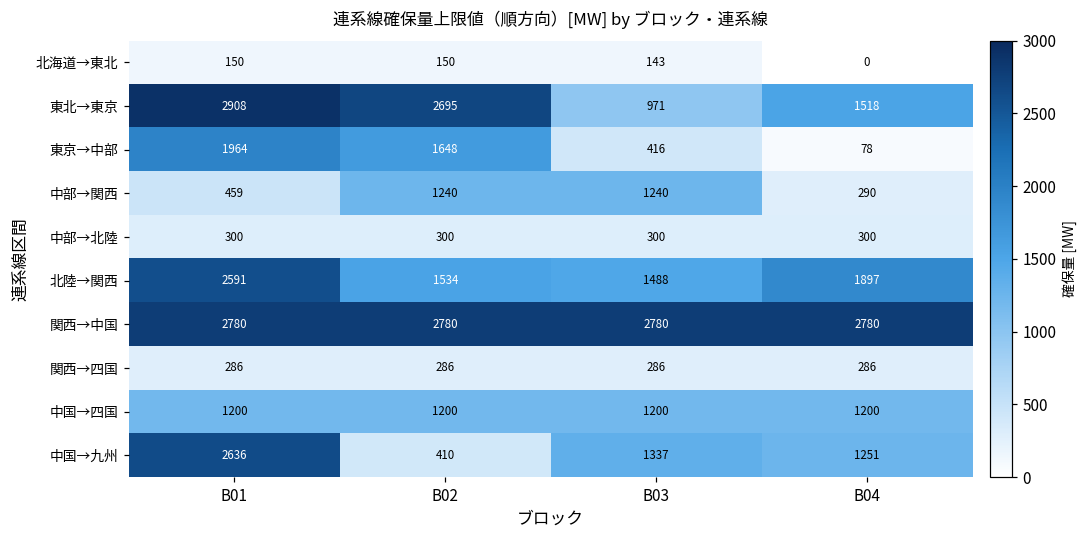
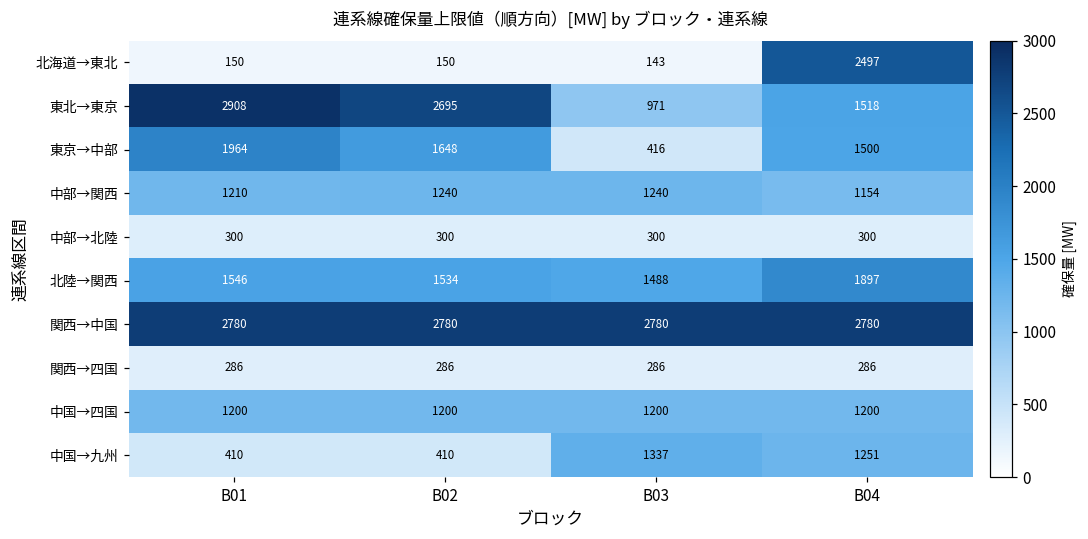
  {
    "北海道→東北": {
      "B01": 150,
      "B02": 150,
      "B03": 143,
-     "B04": 0
+     "B04": 2497
    },
    "東北→東京": {
      "B01": 2908,
      "B02": 2695,
      "B03": 971,
      "B04": 1518
    },
    "東京→中部": {
      "B01": 1964,
      "B02": 1648,
      "B03": 416,
-     "B04": 78
+     "B04": 1500
    },
    "中部→関西": {
-     "B01": 459,
+     "B01": 1210,
      "B02": 1240,
      "B03": 1240,
-     "B04": 290
+     "B04": 1154
    },
    "中部→北陸": {
      "B01": 300,
      "B02": 300,
      "B03": 300,
      "B04": 300
    },
    "北陸→関西": {
-     "B01": 2591,
+     "B01": 1546,
      "B02": 1534,
      "B03": 1488,
      "B04": 1897
    },
    "関西→中国": {
      "B01": 2780,
      "B02": 2780,
      "B03": 2780,
      "B04": 2780
    },
    "関西→四国": {
      "B01": 286,
      "B02": 286,
      "B03": 286,
      "B04": 286
    },
    "中国→四国": {
      "B01": 1200,
      "B02": 1200,
      "B03": 1200,
      "B04": 1200
    },
    "中国→九州": {
-     "B01": 2636,
+     "B01": 410,
      "B02": 410,
      "B03": 1337,
      "B04": 1251
    }
  }
